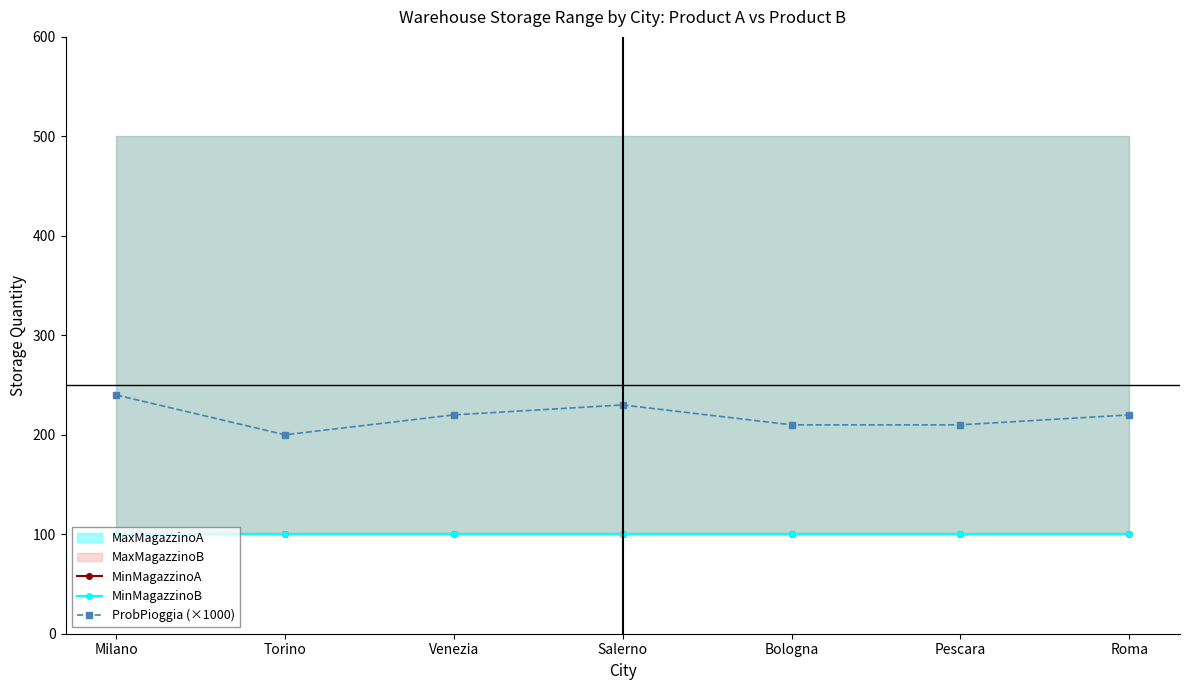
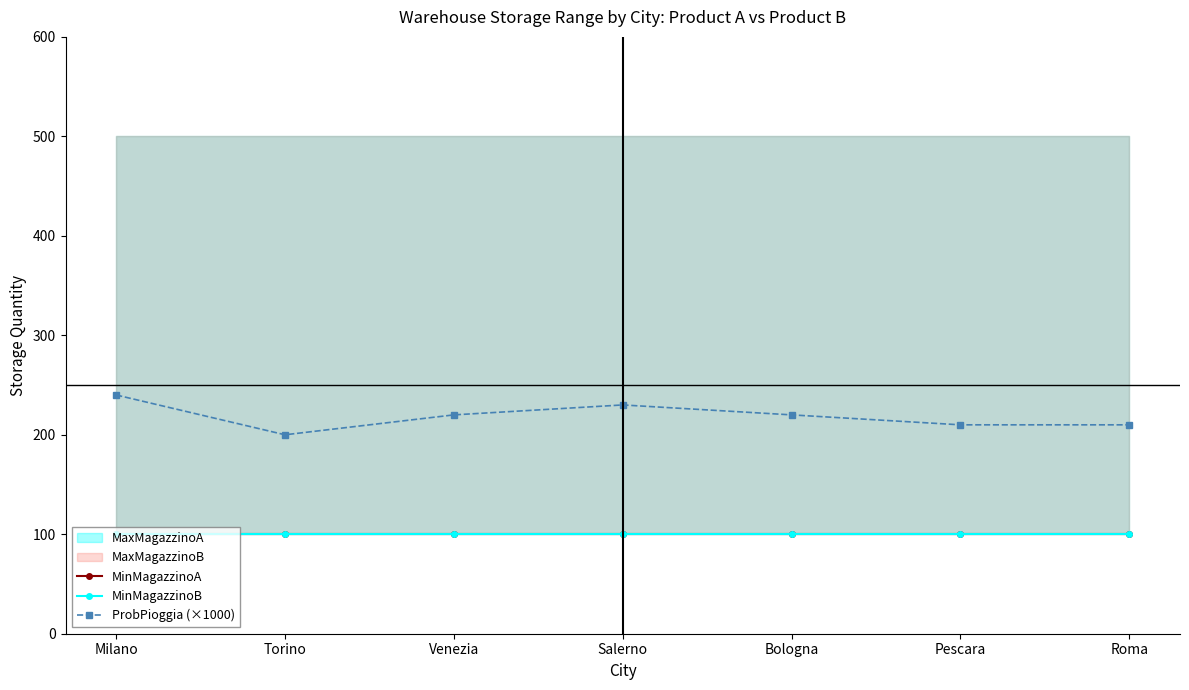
  {
    "MaxMagazzinoB": {
      "Milano": 500,
      "Torino": 500,
      "Venezia": 500,
      "Salerno": 500,
      "Bologna": 500,
      "Pescara": 500,
      "Roma": 500
    },
    "MinMagazzinoB": {
      "Torino": 100,
      "Venezia": 100,
      "Salerno": 100,
      "Bologna": 100,
      "Pescara": 100,
      "Roma": 100
    },
    "ProbPioggia (×1000)": {
      "Milano": 240,
      "Torino": 200,
      "Venezia": 220,
      "Salerno": 230,
-     "Bologna": 210,
+     "Bologna": 220,
      "Pescara": 210,
-     "Roma": 220
+     "Roma": 210
    }
  }
